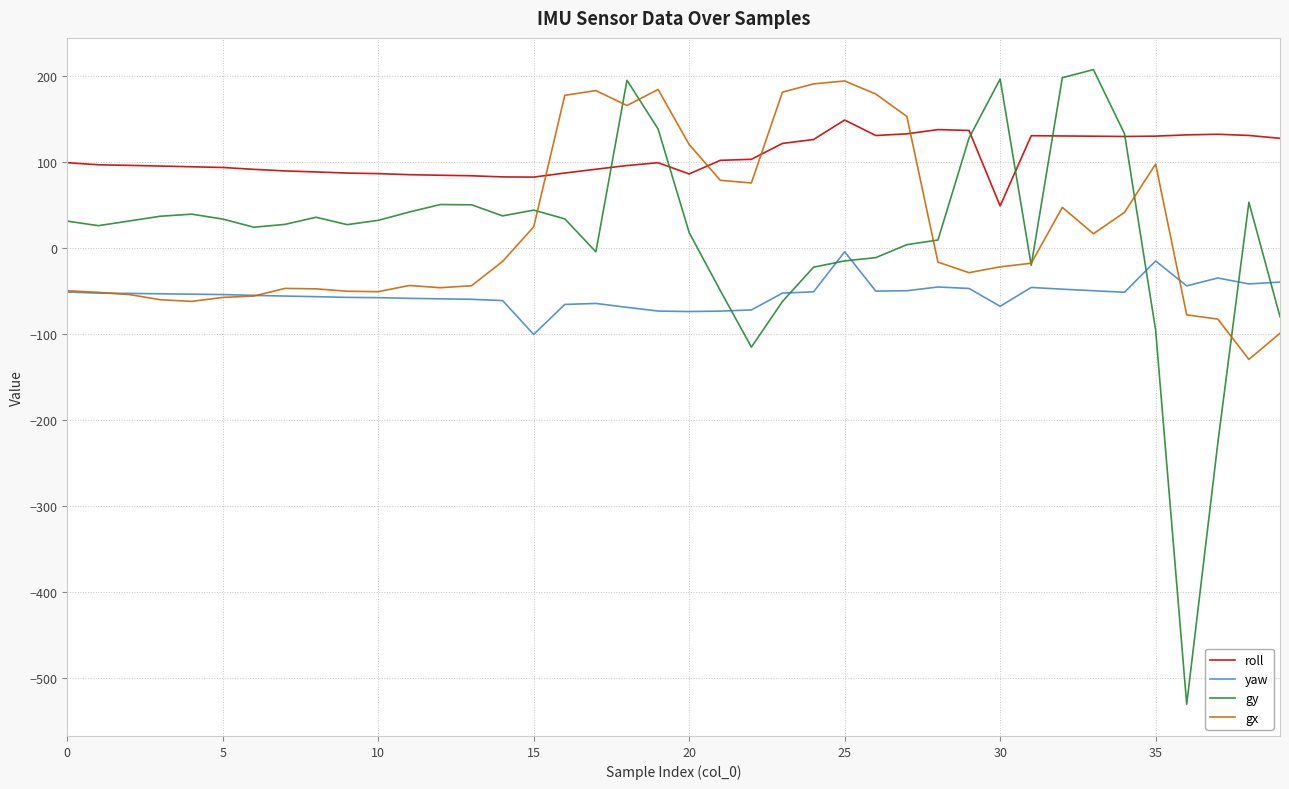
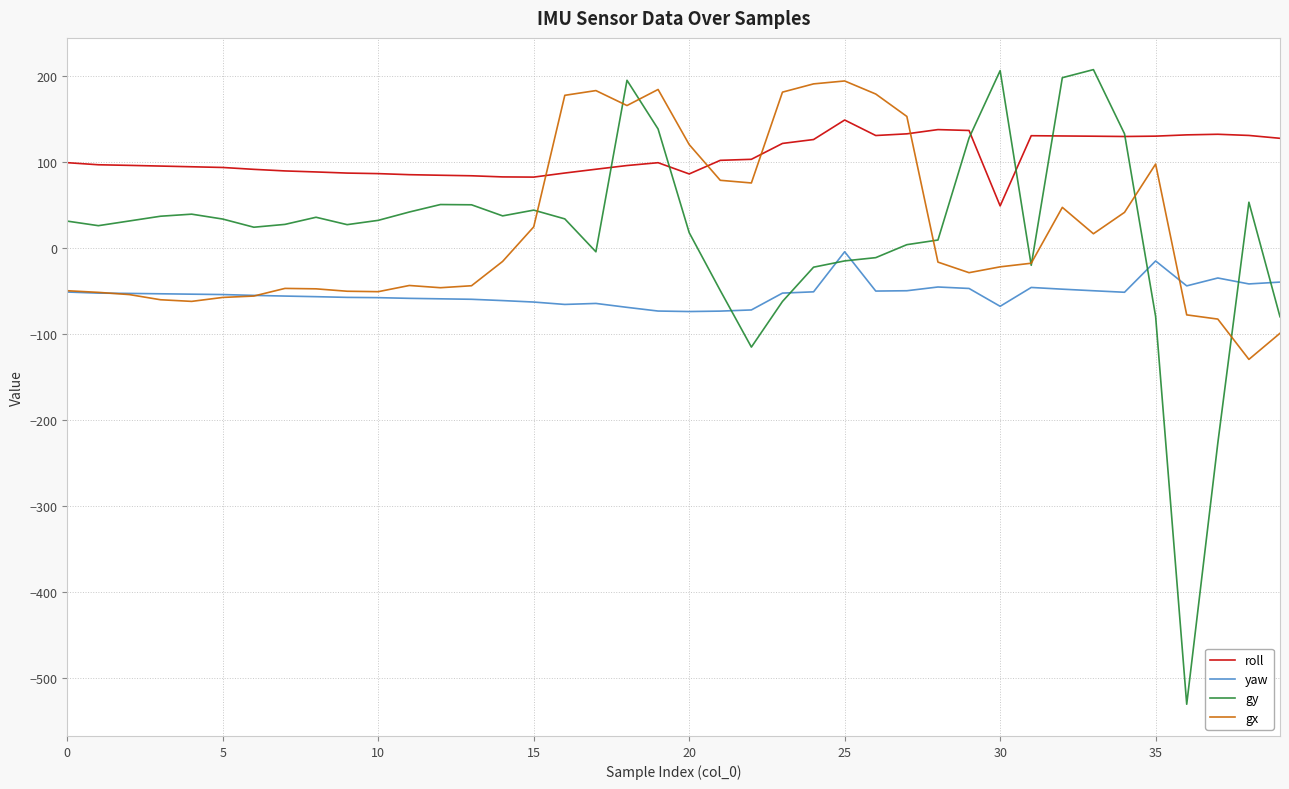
  {
    "roll": {
      "0": 100,
      "5": 90,
      "10": 90,
      "15": 80,
      "20": 90,
      "25": 150,
      "30": 50,
      "35": 130
    },
    "yaw": {
      "5": -50,
      "10": -60,
-     "15": -100,
+     "15": -60,
      "20": -70,
      "25": 0,
      "30": -70,
      "35": -20
    },
    "gy": {
      "0": 30,
      "5": 30,
      "10": 30,
      "15": 40,
      "20": 20,
      "25": -20,
-     "30": 200,
-     "35": -100
+     "30": 210,
+     "35": -80
    },
    "gx": {
      "5": -60,
      "10": -50,
      "15": 20,
      "20": 120,
      "25": 190,
      "30": -20,
      "35": 100
    }
  }
